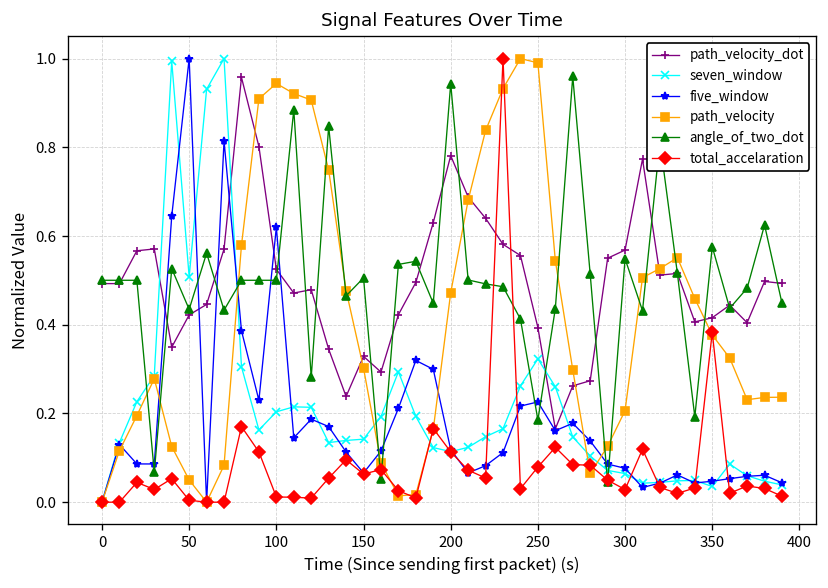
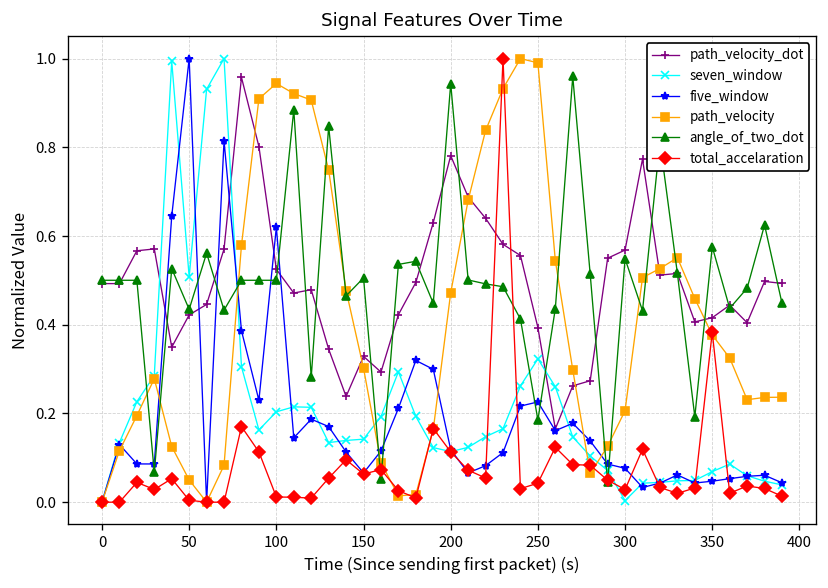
  {
    "path_velocity_dot": {
      "0": 0.49,
      "50": 0.42,
      "100": 0.52,
      "150": 0.33,
      "200": 0.78,
      "250": 0.39,
      "300": 0.57,
      "350": 0.42
    },
    "seven_window": {
      "50": 0.51,
      "100": 0.20,
      "150": 0.14,
      "250": 0.32,
-     "300": 0.06,
-     "350": 0.04
+     "300": 0.00,
+     "350": 0.07
    },
    "five_window": {
      "50": 1.00,
      "100": 0.62,
      "250": 0.23,
      "300": 0.08,
      "350": 0.05
    },
    "path_velocity": {
      "50": 0.05,
      "100": 0.94,
      "150": 0.30,
      "200": 0.47,
      "250": 0.99,
      "300": 0.21
    },
    "angle_of_two_dot": {
      "0": 0.50,
      "50": 0.43,
      "100": 0.50,
      "150": 0.51,
      "200": 0.94,
      "250": 0.19,
      "300": 0.55,
      "350": 0.58
    },
    "total_accelaration": {
      "50": 0.00,
      "100": 0.01,
-     "250": 0.08,
+     "250": 0.04,
      "300": 0.03
    }
  }
